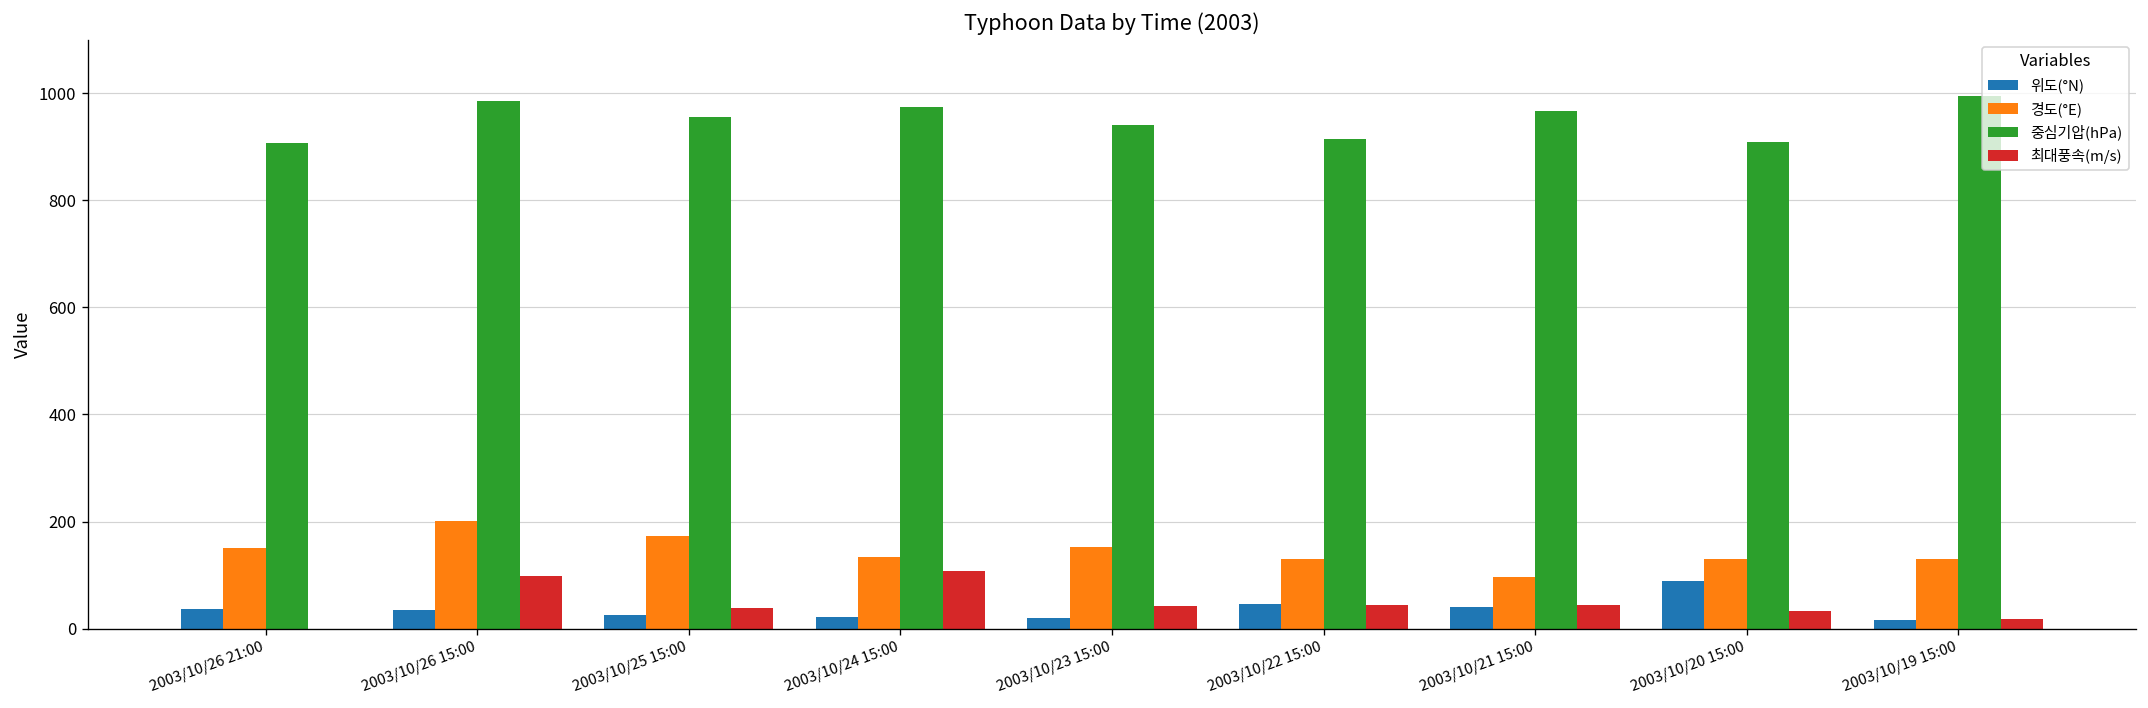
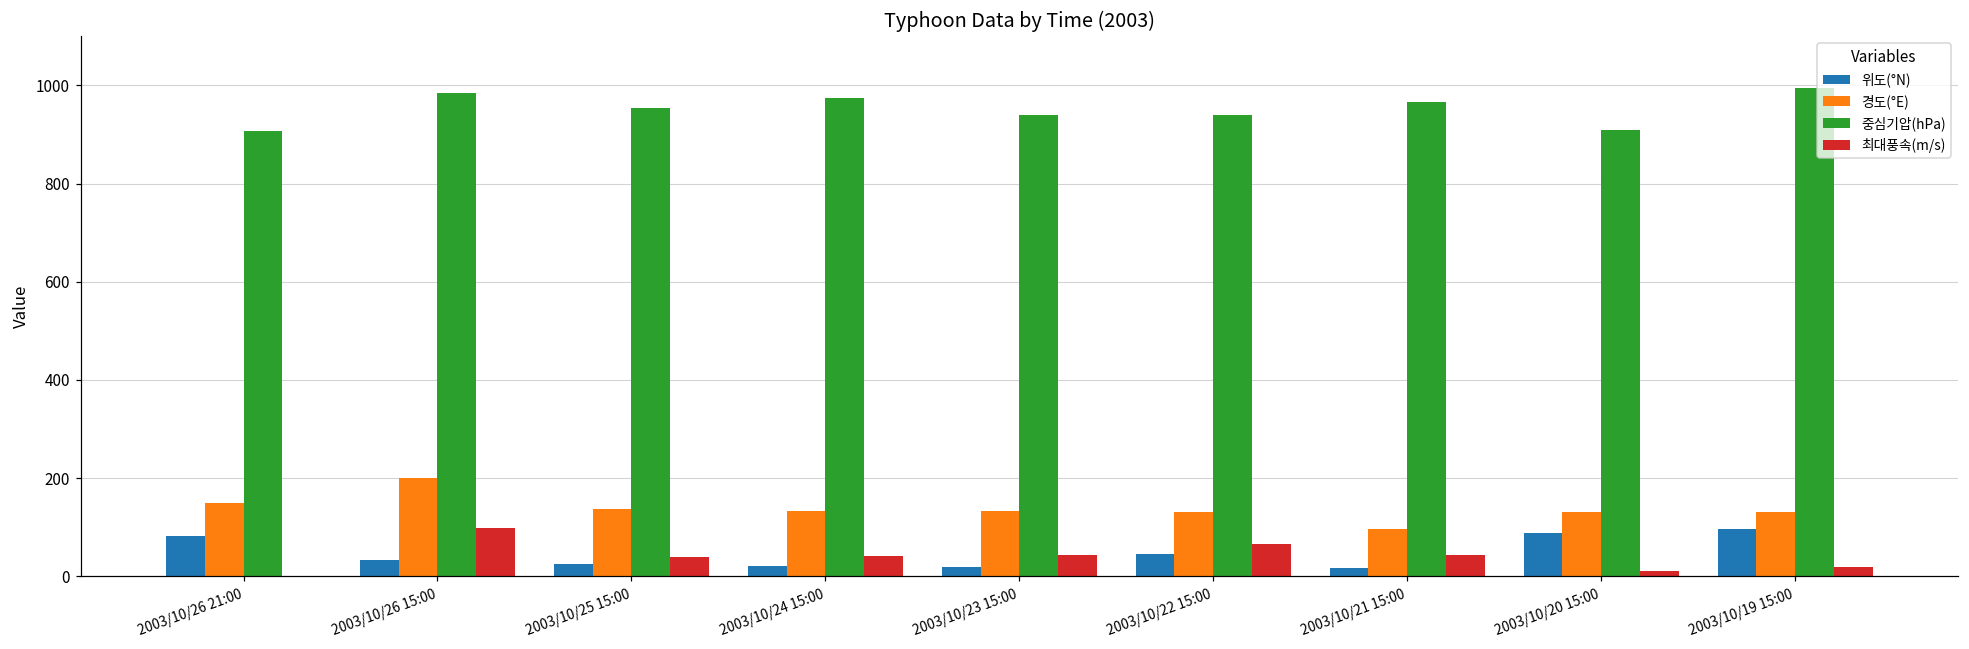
  {
    "위도(°N)": {
-     "2003/10/26 21:00": 40,
+     "2003/10/26 21:00": 80,
      "2003/10/26 15:00": 30,
      "2003/10/25 15:00": 30,
      "2003/10/24 15:00": 20,
      "2003/10/23 15:00": 20,
      "2003/10/22 15:00": 50,
-     "2003/10/21 15:00": 40,
+     "2003/10/21 15:00": 20,
      "2003/10/20 15:00": 90,
-     "2003/10/19 15:00": 20
+     "2003/10/19 15:00": 100
    },
    "경도(°E)": {
      "2003/10/26 21:00": 150,
      "2003/10/26 15:00": 200,
-     "2003/10/25 15:00": 170,
+     "2003/10/25 15:00": 140,
      "2003/10/24 15:00": 130,
-     "2003/10/23 15:00": 150,
+     "2003/10/23 15:00": 130,
      "2003/10/22 15:00": 130,
      "2003/10/21 15:00": 100,
      "2003/10/20 15:00": 130,
      "2003/10/19 15:00": 130
    },
    "중심기압(hPa)": {
      "2003/10/26 21:00": 910,
      "2003/10/26 15:00": 990,
      "2003/10/25 15:00": 960,
      "2003/10/24 15:00": 980,
      "2003/10/23 15:00": 940,
-     "2003/10/22 15:00": 910,
+     "2003/10/22 15:00": 940,
      "2003/10/21 15:00": 970,
      "2003/10/20 15:00": 910,
      "2003/10/19 15:00": 990
    },
    "최대풍속(m/s)": {
      "2003/10/26 21:00": 0,
      "2003/10/26 15:00": 100,
      "2003/10/25 15:00": 40,
-     "2003/10/24 15:00": 110,
+     "2003/10/24 15:00": 40,
      "2003/10/23 15:00": 40,
-     "2003/10/22 15:00": 40,
+     "2003/10/22 15:00": 70,
      "2003/10/21 15:00": 40,
-     "2003/10/20 15:00": 30,
+     "2003/10/20 15:00": 10,
      "2003/10/19 15:00": 20
    }
  }
